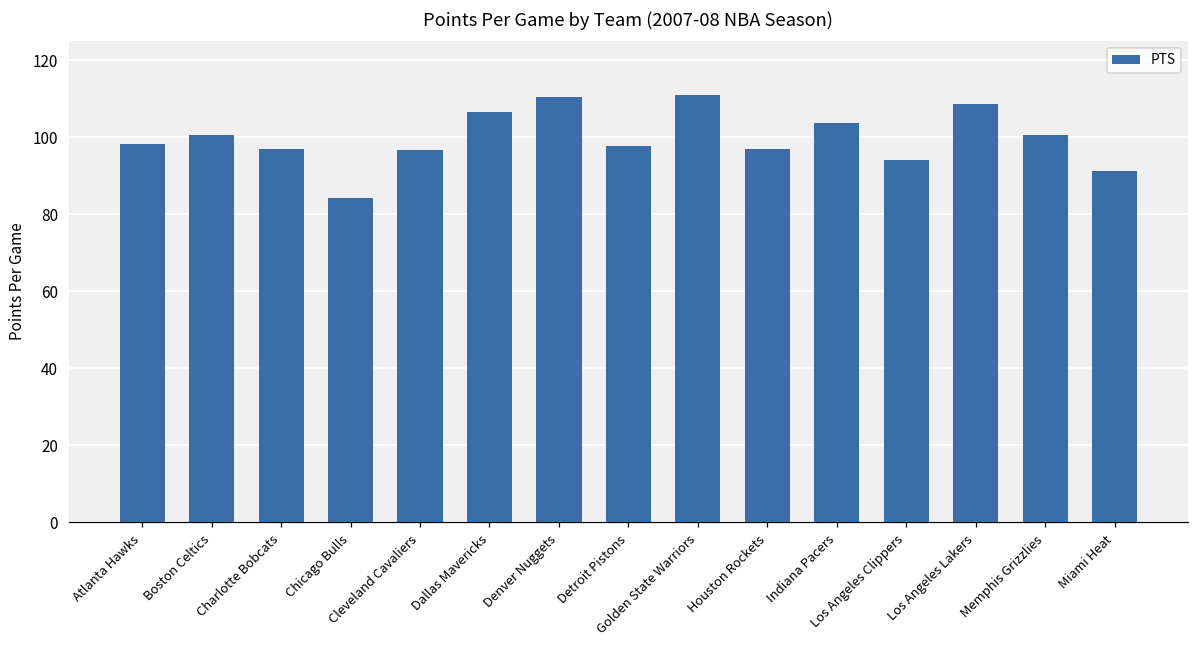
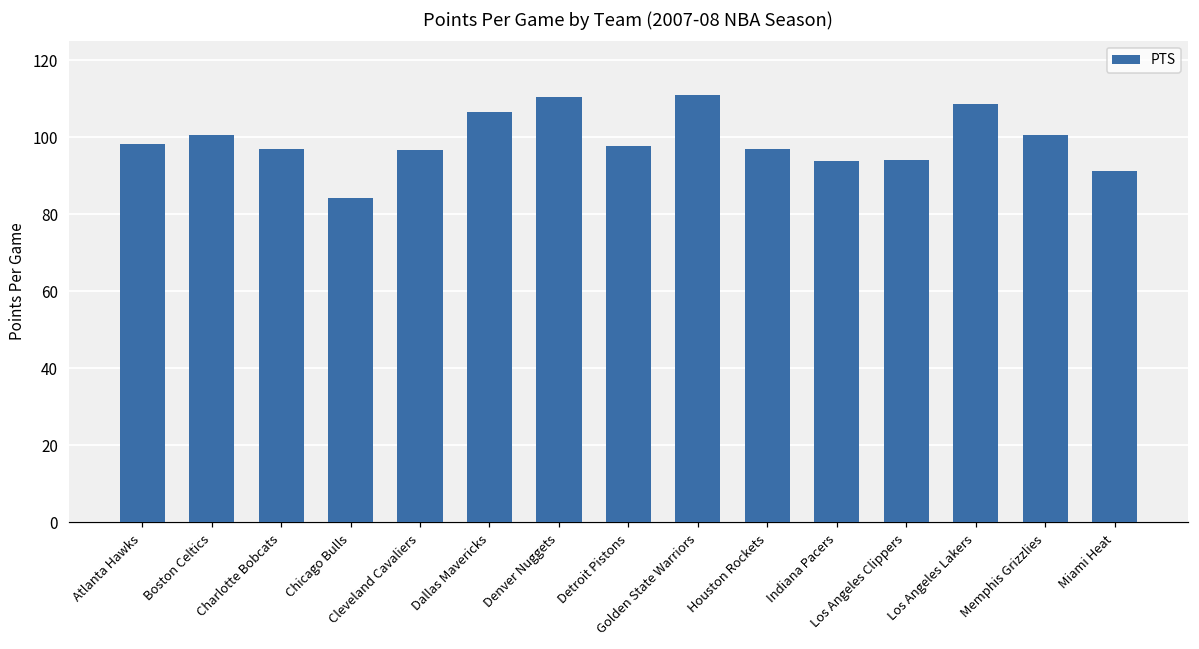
  {
    "Atlanta Hawks": 98,
    "Boston Celtics": 101,
    "Charlotte Bobcats": 97,
    "Chicago Bulls": 84,
    "Cleveland Cavaliers": 97,
    "Dallas Mavericks": 106,
    "Denver Nuggets": 111,
    "Detroit Pistons": 98,
    "Golden State Warriors": 111,
    "Houston Rockets": 97,
-   "Indiana Pacers": 104,
+   "Indiana Pacers": 94,
    "Los Angeles Clippers": 94,
    "Los Angeles Lakers": 109,
    "Memphis Grizzlies": 101,
    "Miami Heat": 91
  }
